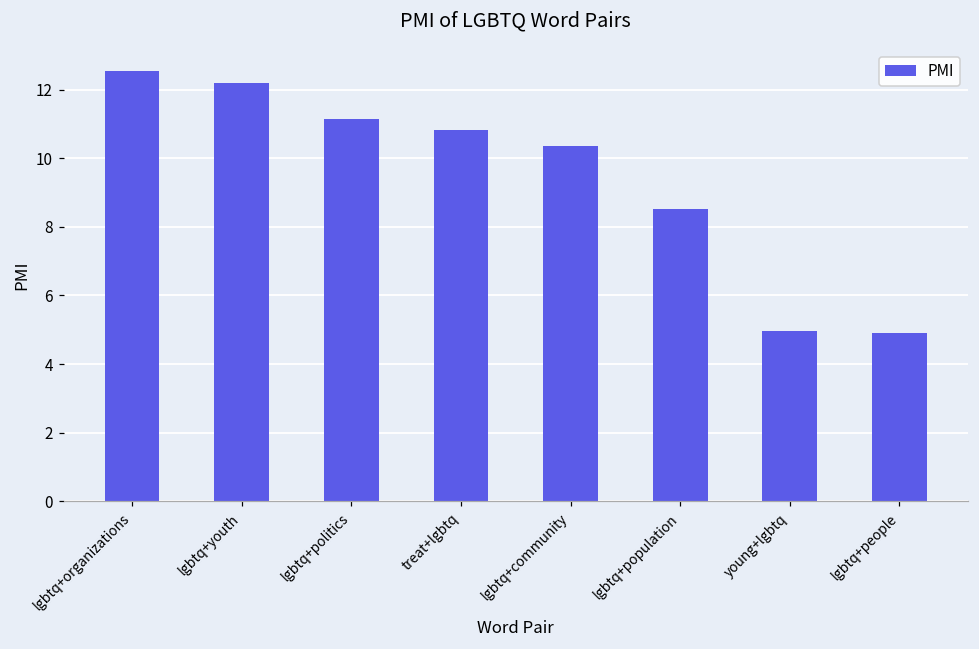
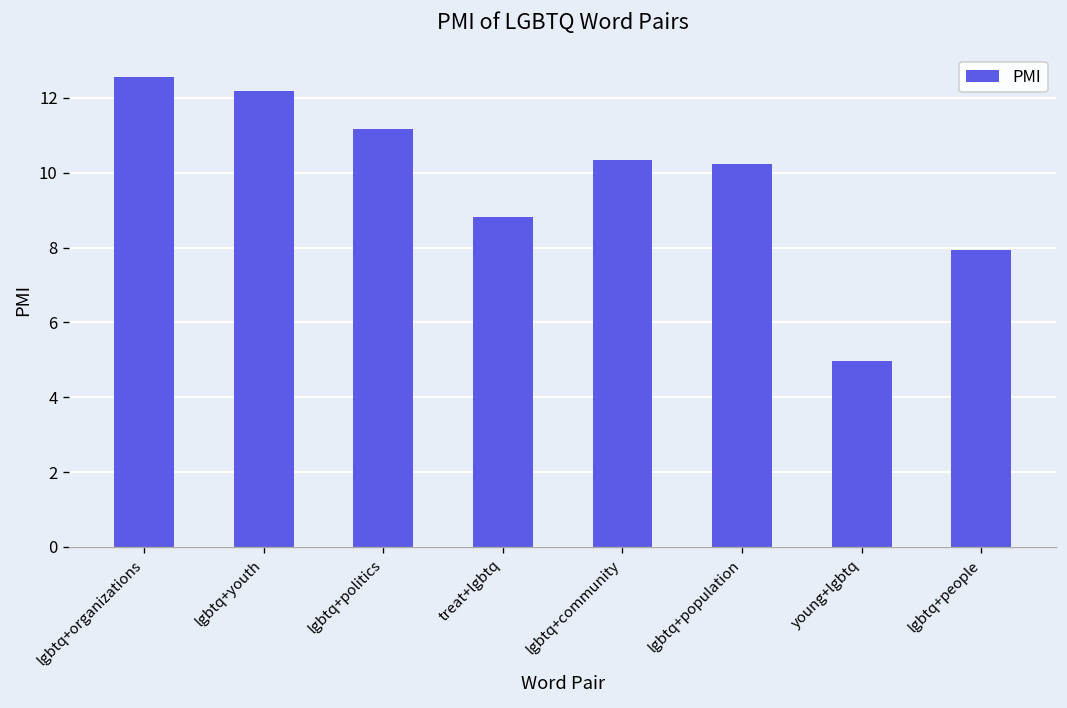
  {
    "lgbtq+organizations": 12.5,
    "lgbtq+youth": 12.2,
    "lgbtq+politics": 11.2,
-   "treat+lgbtq": 10.8,
+   "treat+lgbtq": 8.8,
    "lgbtq+community": 10.3,
-   "lgbtq+population": 8.5,
+   "lgbtq+population": 10.2,
    "young+lgbtq": 5.0,
-   "lgbtq+people": 4.9
+   "lgbtq+people": 7.9
  }
